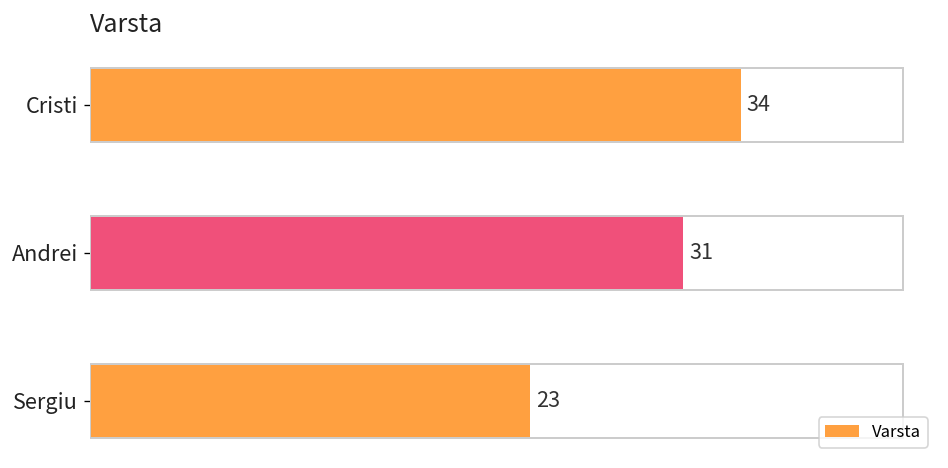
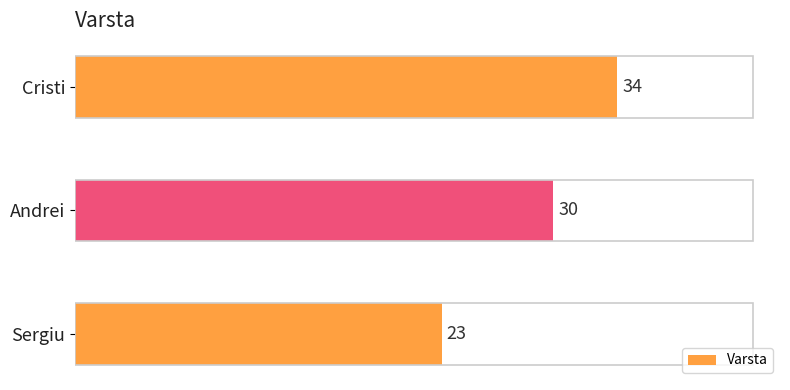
  {
    "Cristi": 34,
-   "Andrei": 31,
+   "Andrei": 30,
    "Sergiu": 23
  }
